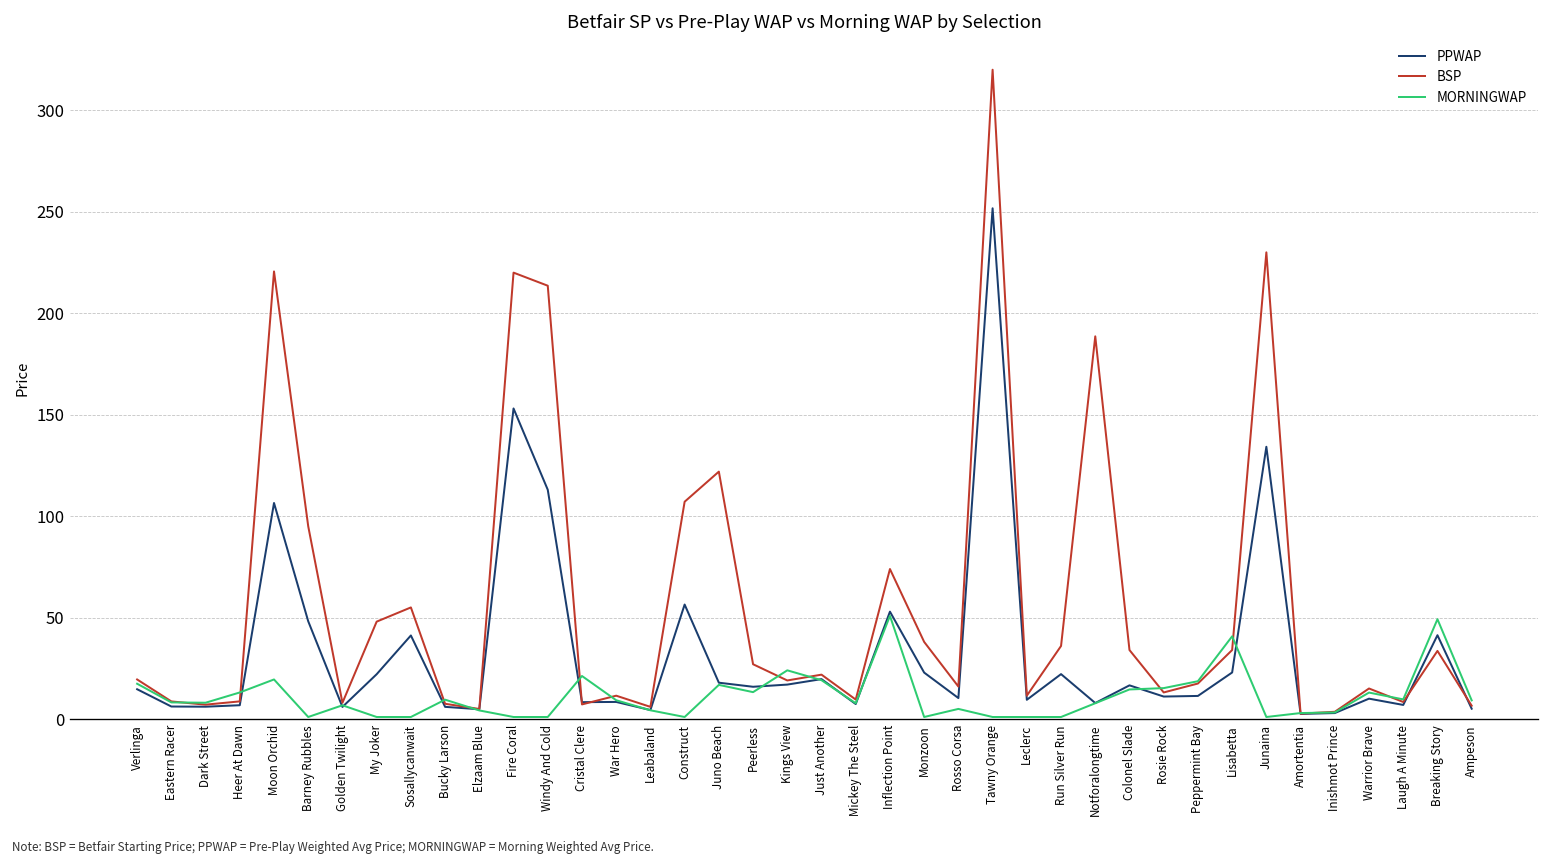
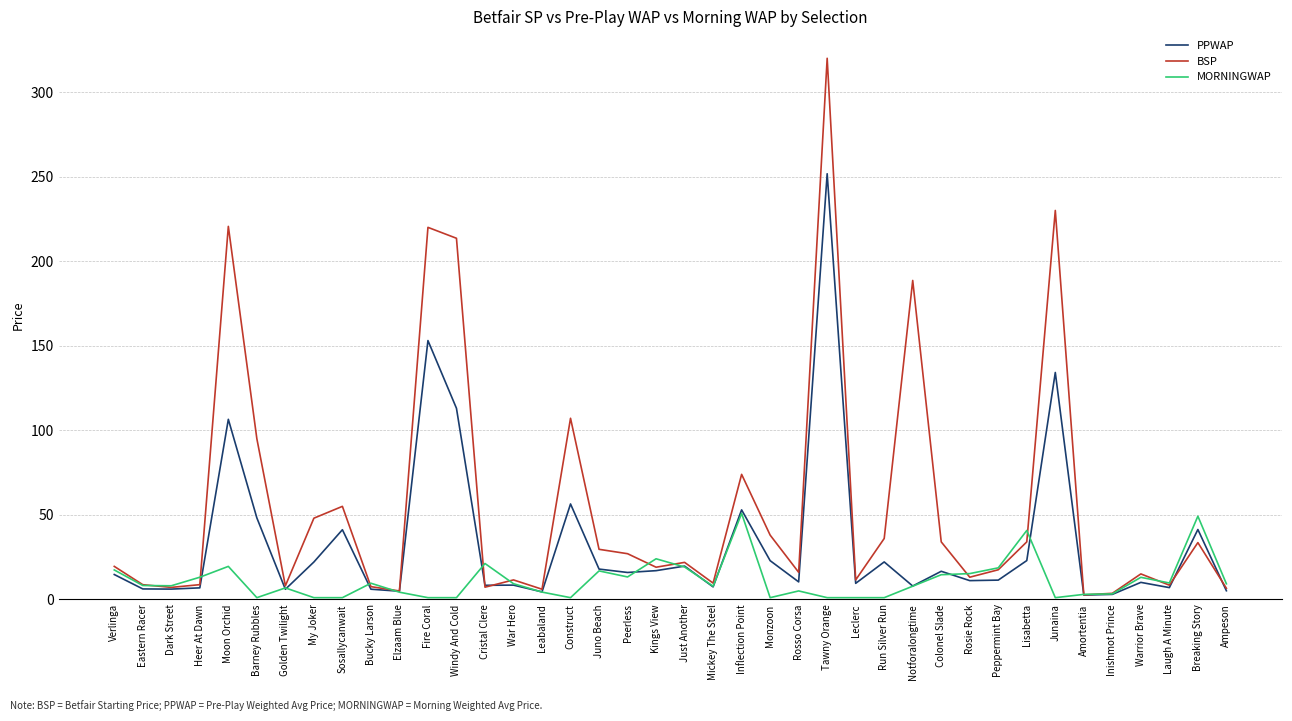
  {
    "PPWAP": {
      "Verlinga": 15,
      "Eastern Racer": 6,
      "Heer At Dawn": 7,
      "Moon Orchid": 106,
      "Barney Rubbles": 48,
      "My Joker": 22,
      "Sosallycanwait": 41,
      "Fire Coral": 153,
      "Windy And Cold": 113,
      "Construct": 56,
      "Peerless": 16,
      "Kings View": 17,
      "Inflection Point": 53,
      "Monzoon": 23,
      "Rosso Corsa": 10,
      "Tawny Orange": 252,
      "Leclerc": 9,
      "Run Silver Run": 22,
      "Colonel Slade": 17,
      "Rosie Rock": 11,
      "Peppermint Bay": 11,
      "Lisabetta": 23,
      "Junaina": 134,
      "Warrior Brave": 10,
      "Breaking Story": 41
    },
    "BSP": {
      "Verlinga": 20,
      "Heer At Dawn": 9,
      "Moon Orchid": 221,
      "Barney Rubbles": 95,
      "My Joker": 48,
      "Sosallycanwait": 55,
      "Fire Coral": 220,
      "Windy And Cold": 214,
      "War Hero": 12,
      "Leabaland": 6,
      "Construct": 107,
-     "Juno Beach": 122,
+     "Juno Beach": 30,
      "Peerless": 27,
      "Kings View": 19,
      "Just Another": 22,
      "Mickey The Steel": 10,
      "Inflection Point": 74,
      "Monzoon": 38,
      "Rosso Corsa": 16,
      "Tawny Orange": 320,
      "Leclerc": 12,
      "Run Silver Run": 36,
      "Notforalongtime": 189,
      "Colonel Slade": 34,
      "Rosie Rock": 13,
      "Lisabetta": 34,
      "Junaina": 230,
      "Warrior Brave": 15,
      "Breaking Story": 34
    },
    "MORNINGWAP": {
      "Verlinga": 17,
      "Heer At Dawn": 13,
      "Moon Orchid": 19,
      "Barney Rubbles": 1,
      "My Joker": 1,
      "Sosallycanwait": 1,
      "Bucky Larson": 10,
      "Fire Coral": 1,
      "Windy And Cold": 1,
      "Cristal Clere": 21,
      "Construct": 1,
      "Peerless": 13,
      "Kings View": 24,
      "Inflection Point": 51,
      "Monzoon": 1,
      "Rosso Corsa": 5,
      "Tawny Orange": 1,
      "Leclerc": 1,
      "Run Silver Run": 1,
      "Colonel Slade": 15,
      "Rosie Rock": 15,
      "Lisabetta": 41,
      "Junaina": 1,
      "Warrior Brave": 13,
      "Breaking Story": 49,
      "Ampeson": 9
    }
  }
